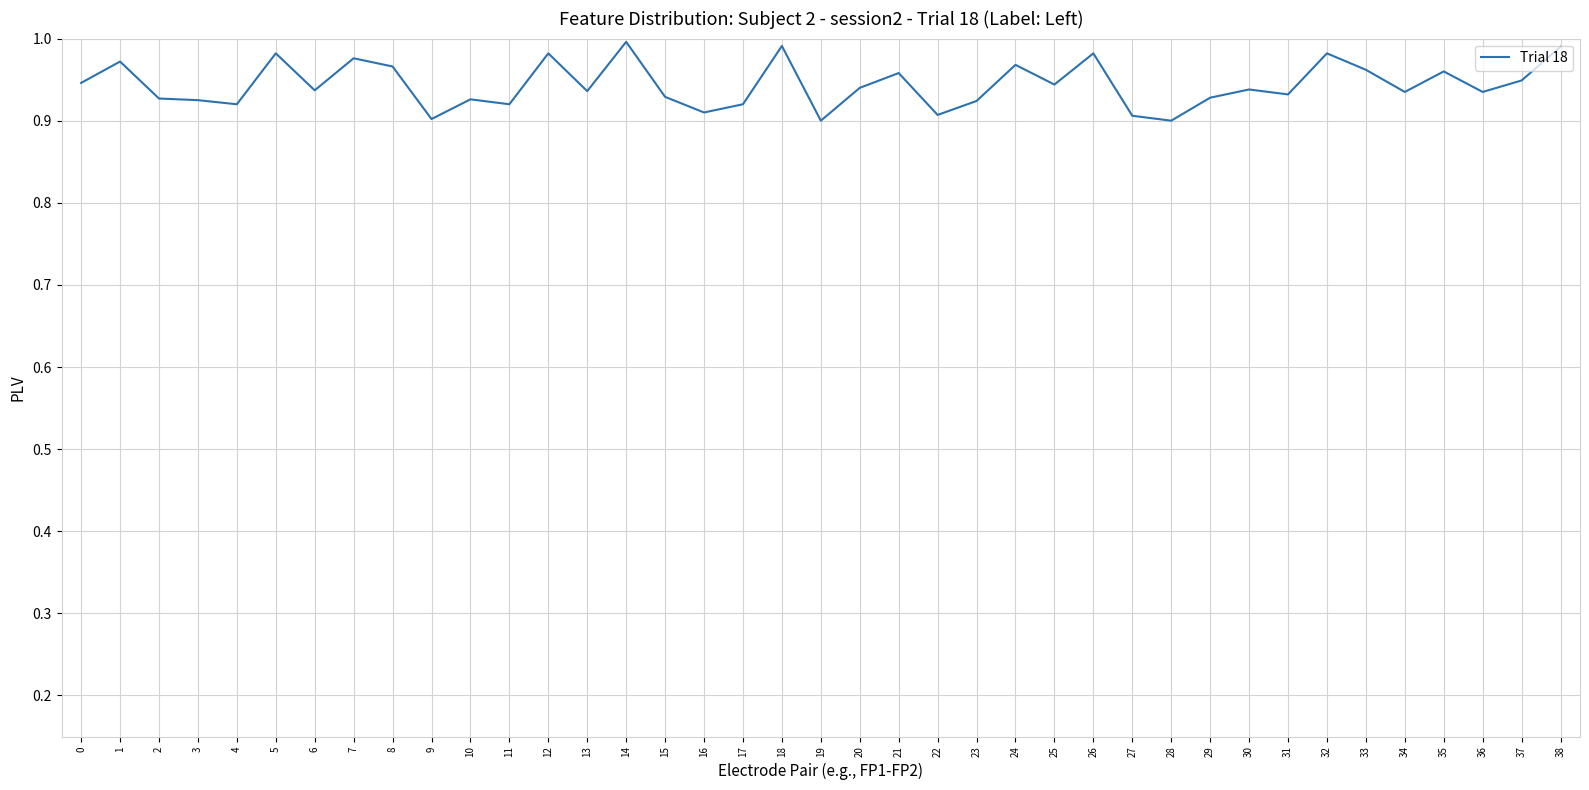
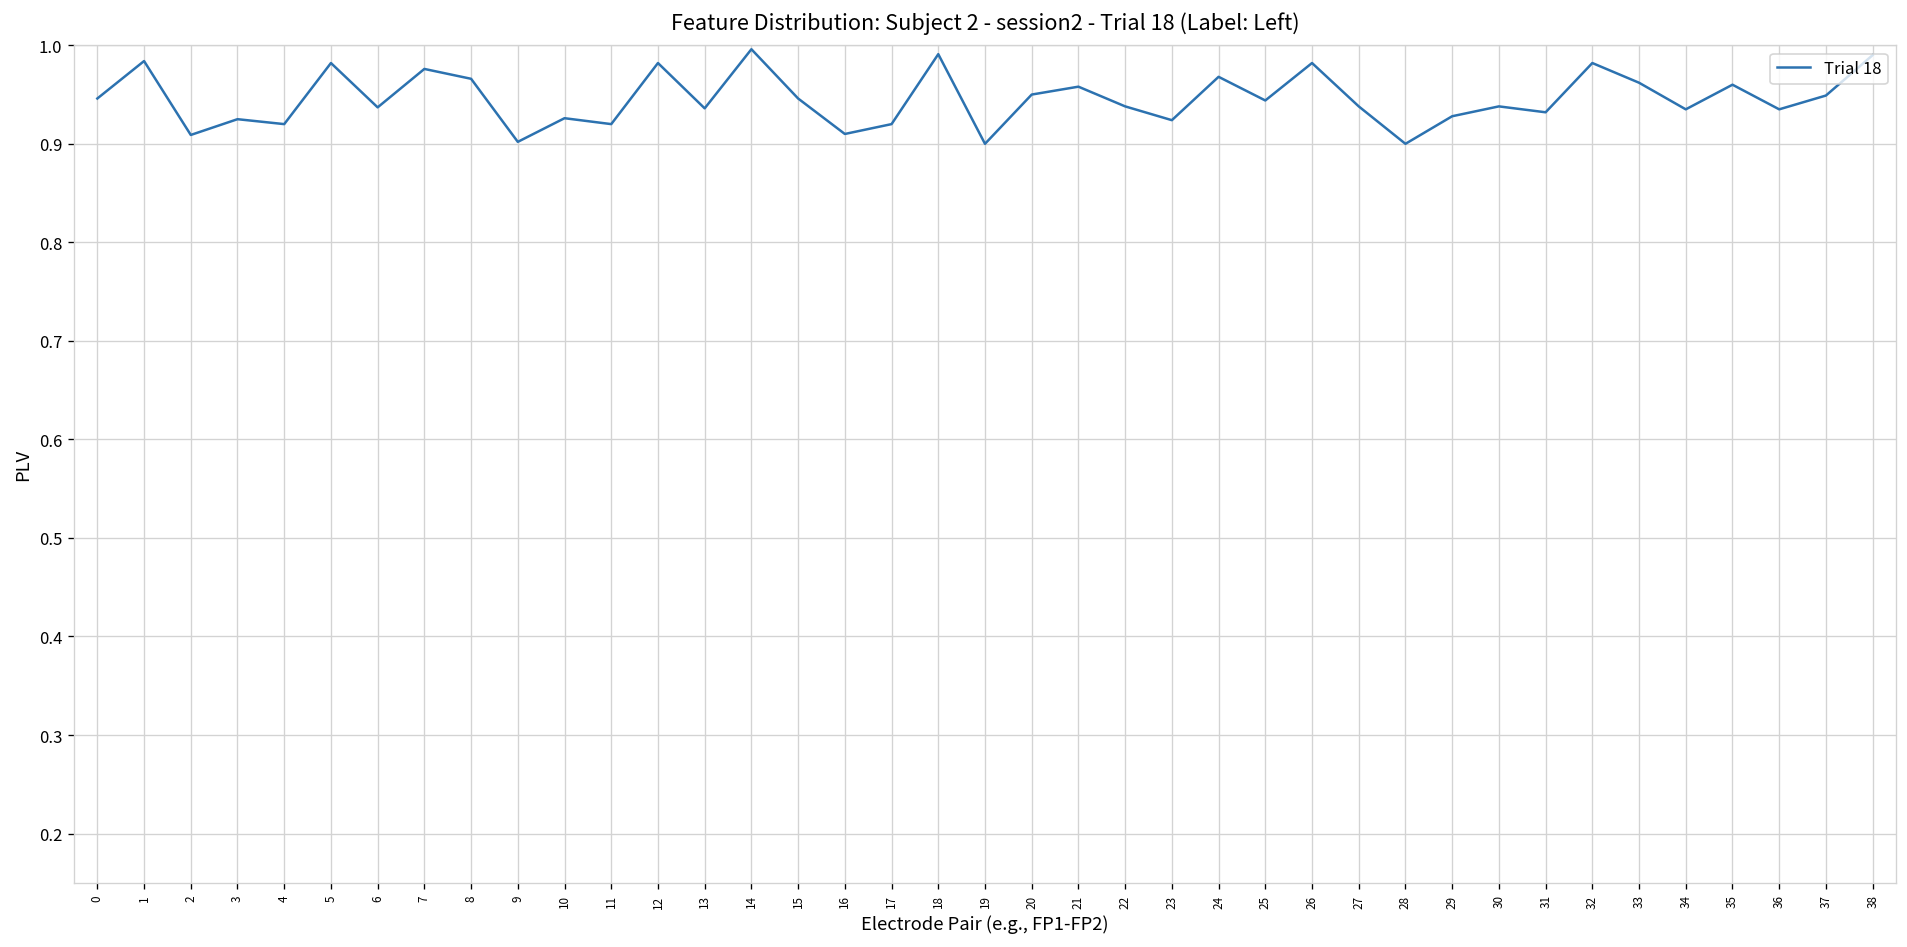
  {
    "0": 0.95,
-   "1": 0.97,
-   "2": 0.93,
+   "1": 0.98,
+   "2": 0.91,
    "3": 0.93,
    "4": 0.92,
    "5": 0.98,
    "6": 0.94,
    "7": 0.98,
    "8": 0.97,
    "9": 0.90,
    "10": 0.93,
    "11": 0.92,
    "12": 0.98,
    "13": 0.94,
    "14": 1.00,
-   "15": 0.93,
+   "15": 0.95,
    "16": 0.91,
    "17": 0.92,
    "18": 0.99,
    "19": 0.90,
-   "20": 0.94,
+   "20": 0.95,
    "21": 0.96,
-   "22": 0.91,
+   "22": 0.94,
    "23": 0.92,
    "24": 0.97,
    "25": 0.94,
    "26": 0.98,
-   "27": 0.91,
+   "27": 0.94,
    "28": 0.90,
    "29": 0.93,
    "30": 0.94,
    "31": 0.93,
    "32": 0.98,
    "33": 0.96,
    "34": 0.94,
    "35": 0.96,
    "36": 0.94,
    "37": 0.95
  }
